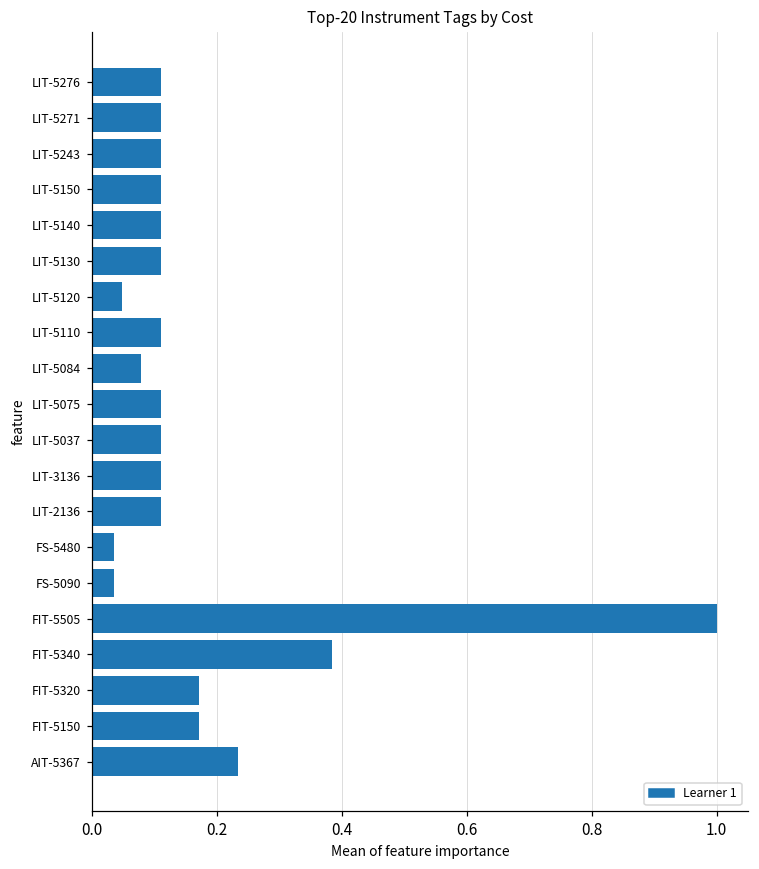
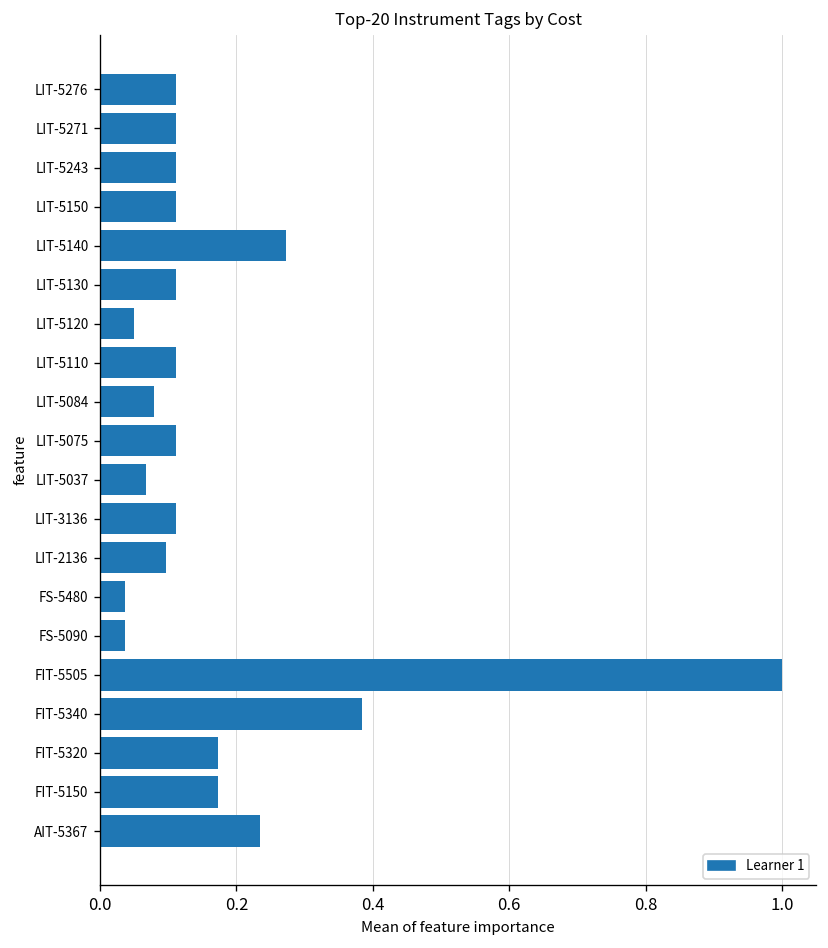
  {
    "LIT-5276": 0.11,
    "LIT-5271": 0.11,
    "LIT-5243": 0.11,
    "LIT-5150": 0.11,
-   "LIT-5140": 0.11,
+   "LIT-5140": 0.27,
    "LIT-5130": 0.11,
    "LIT-5120": 0.05,
    "LIT-5110": 0.11,
    "LIT-5084": 0.08,
    "LIT-5075": 0.11,
-   "LIT-5037": 0.11,
+   "LIT-5037": 0.07,
    "LIT-3136": 0.11,
-   "LIT-2136": 0.11,
+   "LIT-2136": 0.10,
    "FS-5480": 0.04,
    "FS-5090": 0.04,
    "FIT-5505": 1.00,
    "FIT-5340": 0.38,
    "FIT-5320": 0.17,
    "FIT-5150": 0.17,
    "AIT-5367": 0.23
  }
